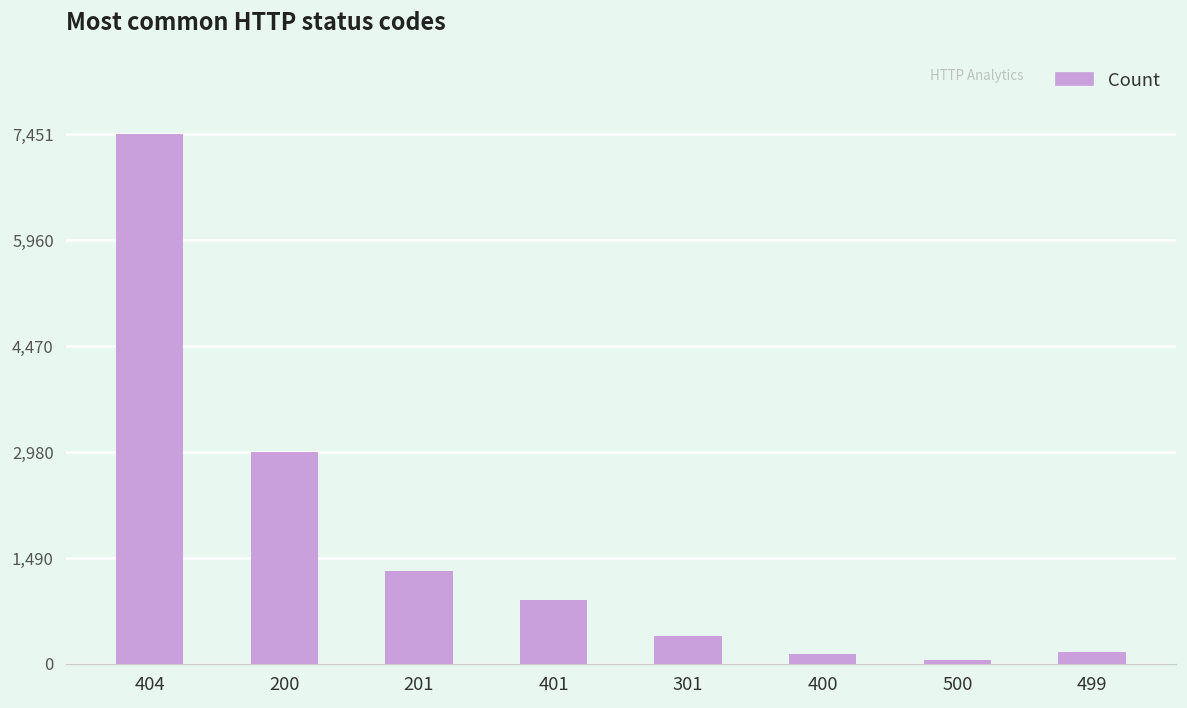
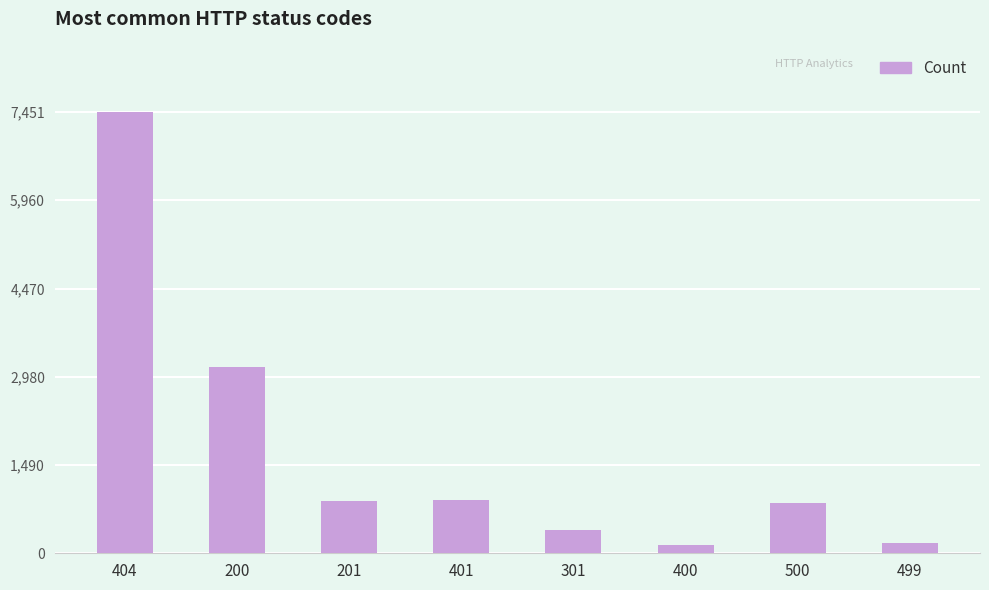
  {
    "404": "7,500",
-   "200": "3,000",
-   "201": "1,300",
+   "200": "3,200",
+   "201": "900",
    "401": "900",
    "301": "400",
    "400": "100",
-   "500": "100",
+   "500": "800",
    "499": "200"
  }
